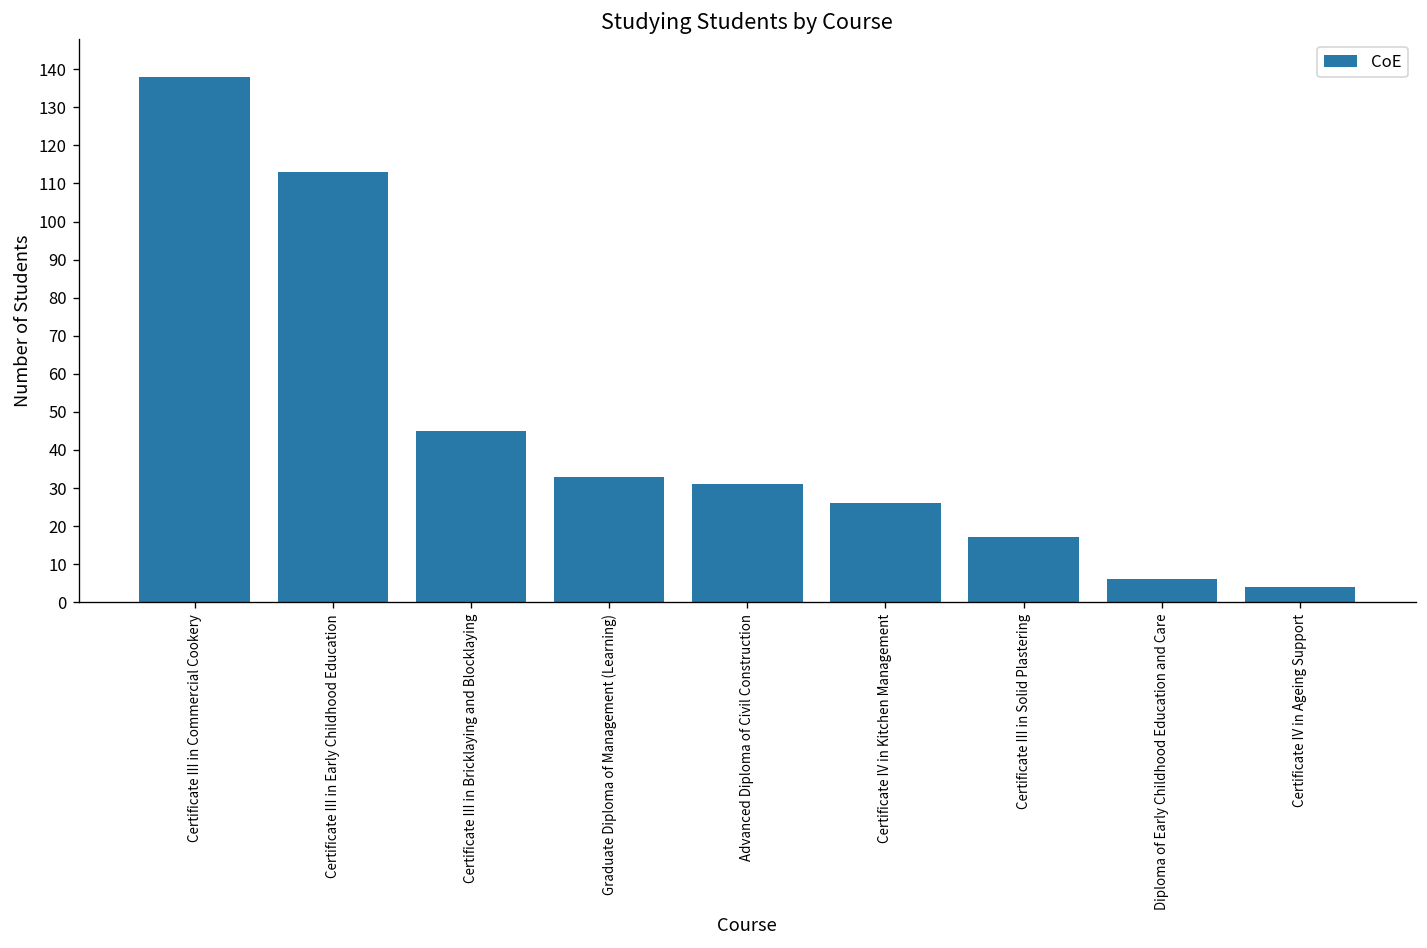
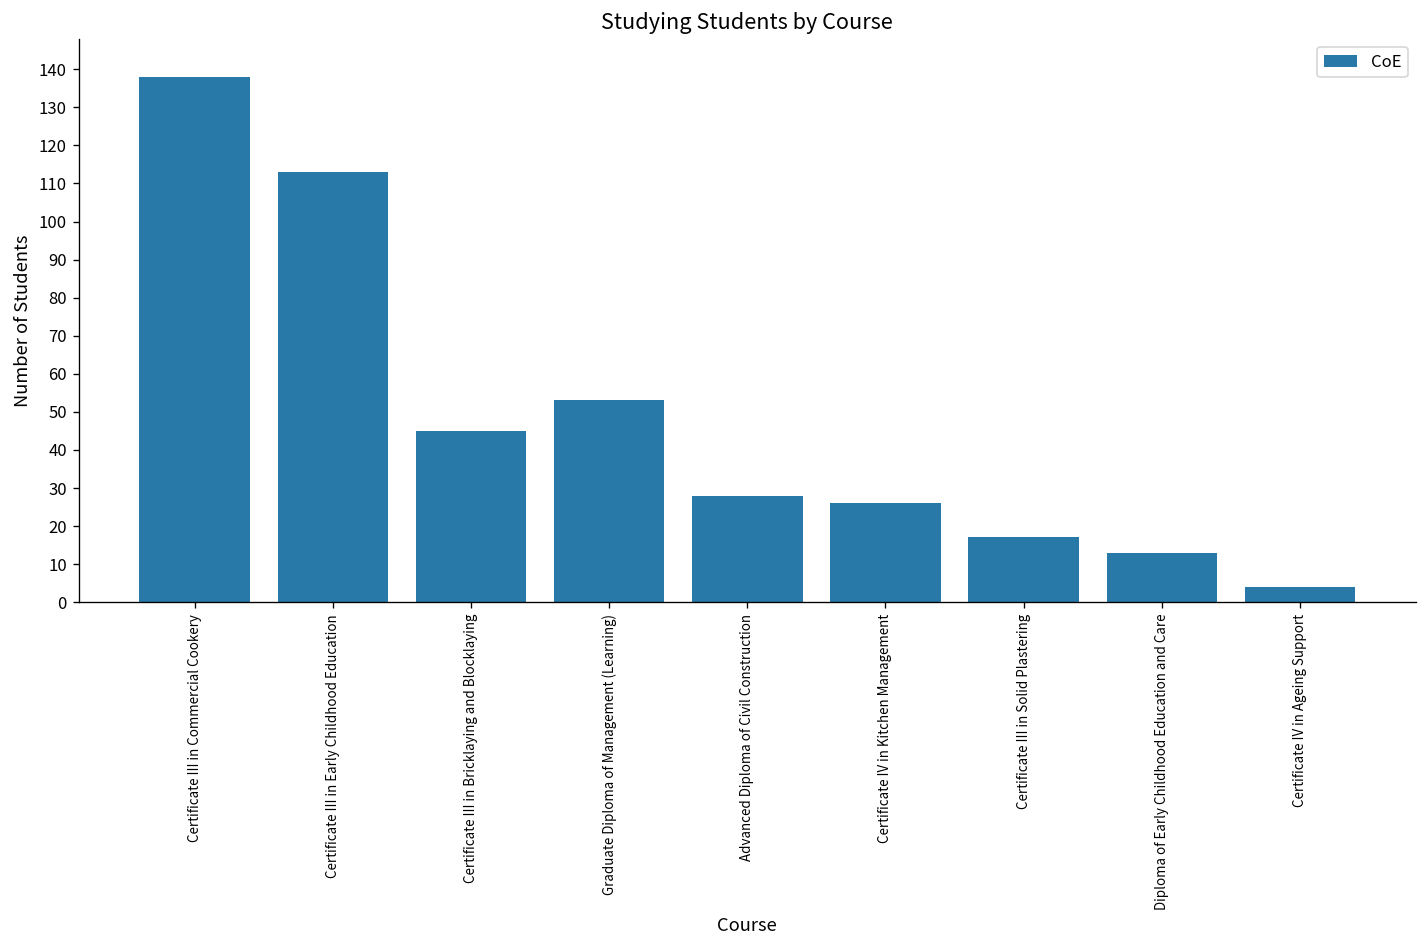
  {
    "Certificate III in Commercial Cookery": 138,
    "Certificate III in Early Childhood Education": 113,
    "Certificate III in Bricklaying and Blocklaying": 45,
-   "Graduate Diploma of Management (Learning)": 33,
-   "Advanced Diploma of Civil Construction": 31,
+   "Graduate Diploma of Management (Learning)": 53,
+   "Advanced Diploma of Civil Construction": 28,
    "Certificate IV in Kitchen Management": 26,
    "Certificate III in Solid Plastering": 17,
-   "Diploma of Early Childhood Education and Care": 6,
+   "Diploma of Early Childhood Education and Care": 13,
    "Certificate IV in Ageing Support": 4
  }
